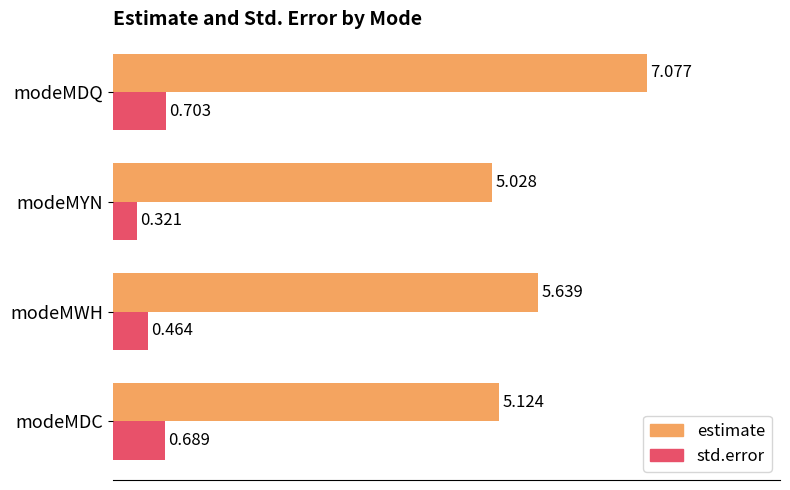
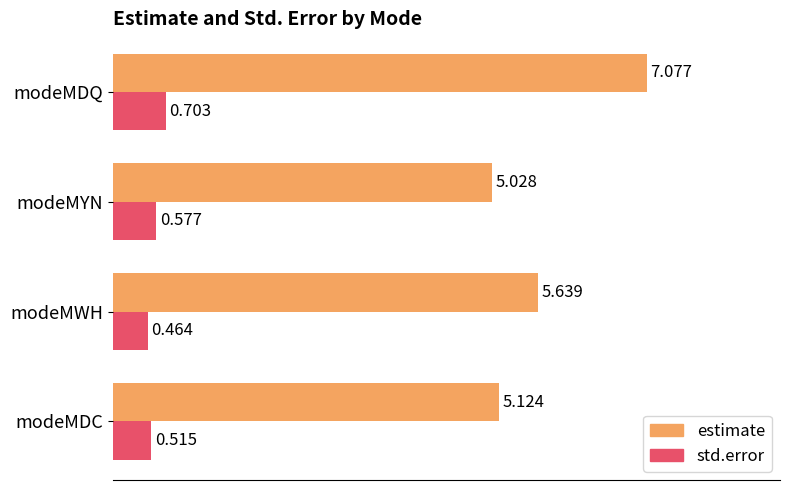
  {
    "estimate": {
      "modeMDQ": 7.077,
      "modeMYN": 5.028,
      "modeMWH": 5.639,
      "modeMDC": 5.124
    },
    "std.error": {
      "modeMDQ": 0.703,
-     "modeMYN": 0.321,
+     "modeMYN": 0.577,
      "modeMWH": 0.464,
-     "modeMDC": 0.689
+     "modeMDC": 0.515
    }
  }
